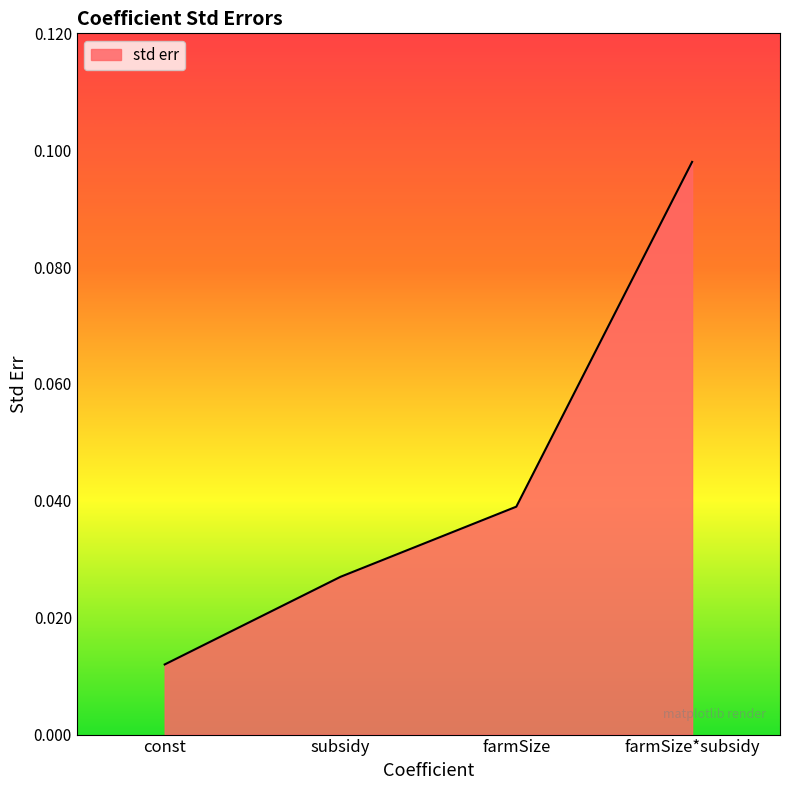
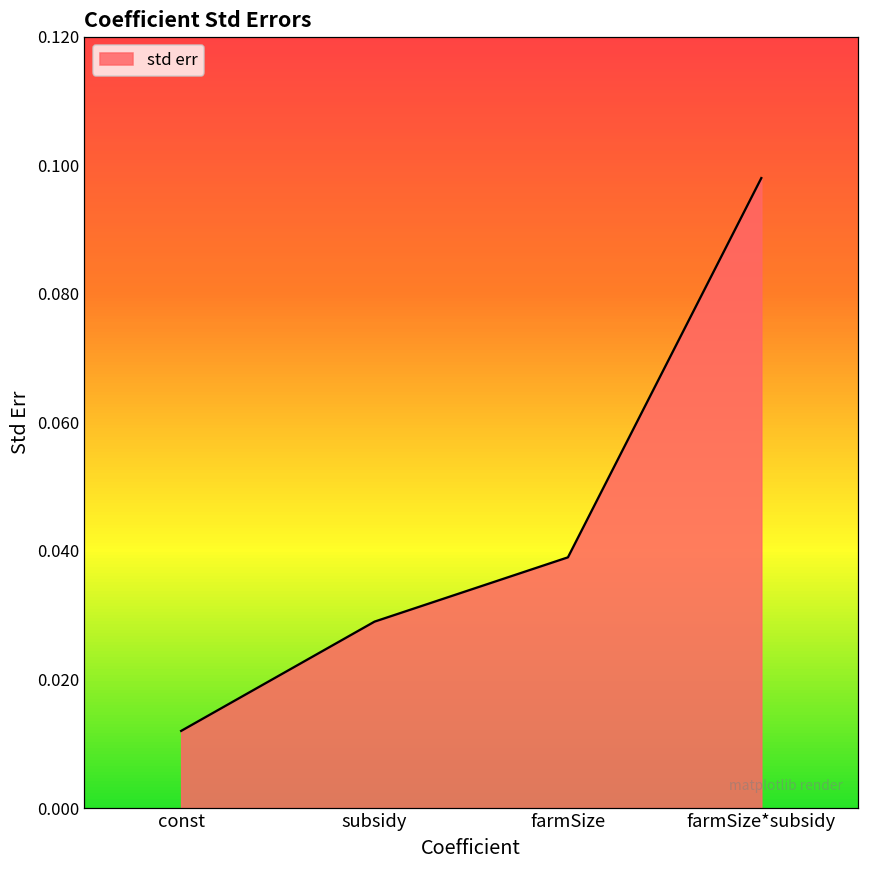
  {
    "const": 0.012,
-   "subsidy": 0.027,
+   "subsidy": 0.029,
    "farmSize": 0.039,
    "farmSize*subsidy": 0.098
  }
